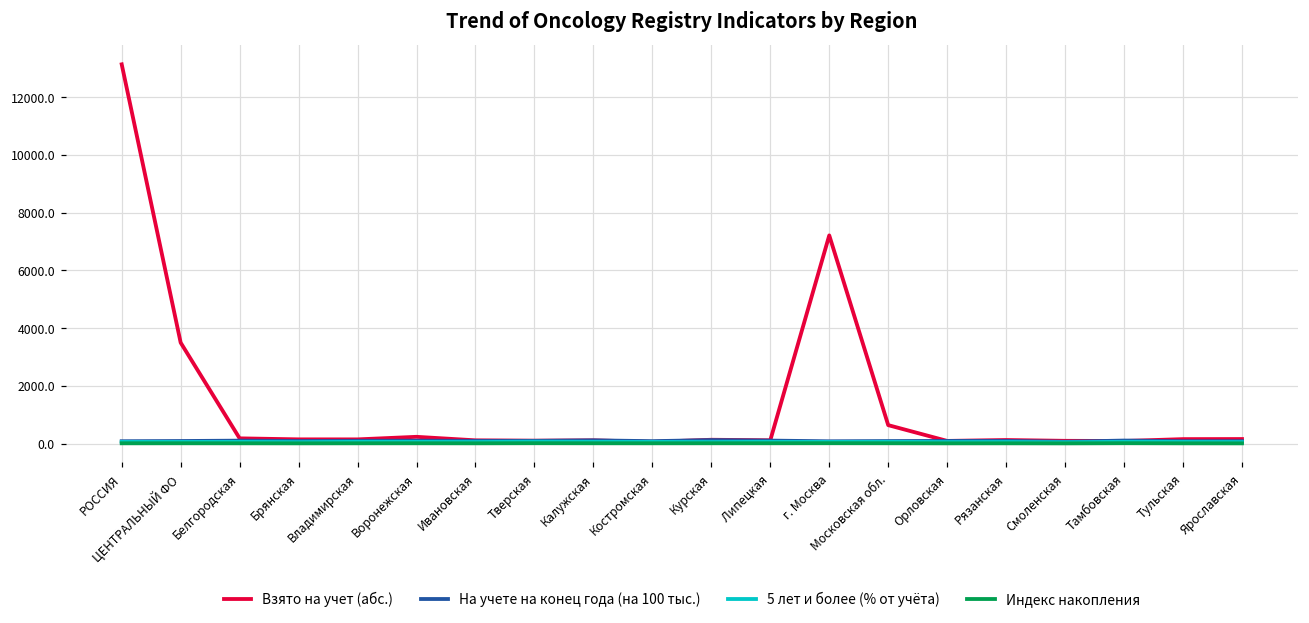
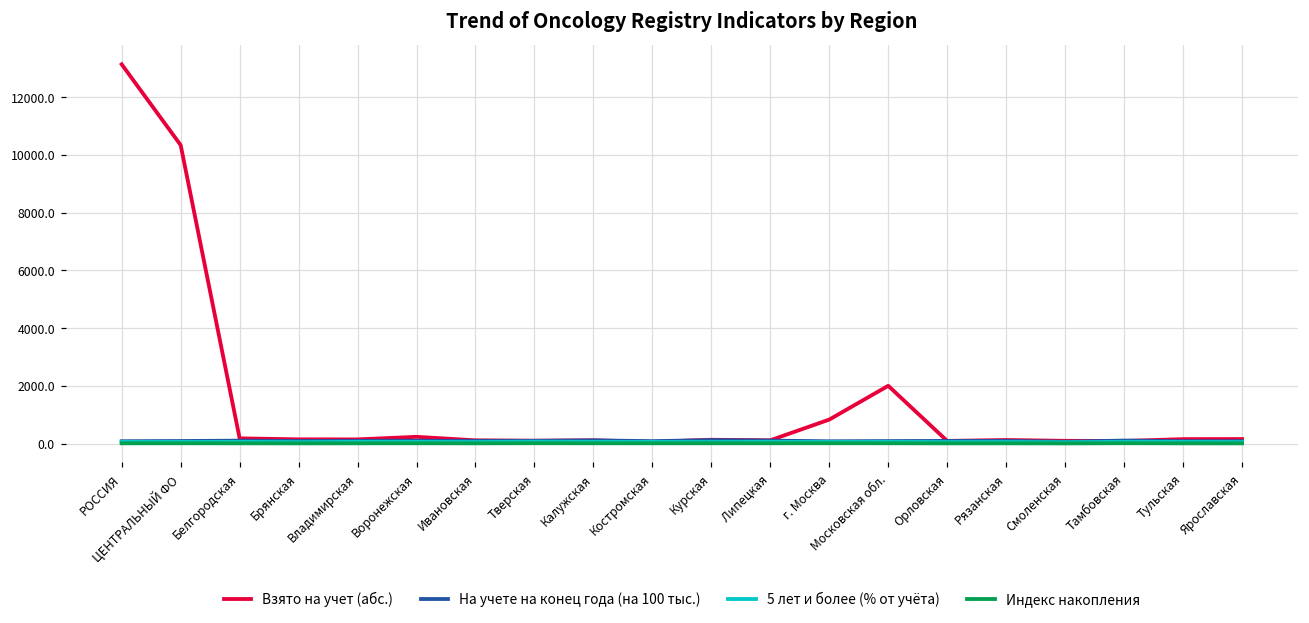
  {
    "Взято на учет (абс.)": {
      "РОССИЯ": 13100,
-     "ЦЕНТРАЛЬНЫЙ ФО": 3500,
+     "ЦЕНТРАЛЬНЫЙ ФО": 10300,
      "Воронежская": 200,
-     "г. Москва": 7200,
-     "Московская обл.": 600
+     "г. Москва": 800,
+     "Московская обл.": 2000
    }
  }
